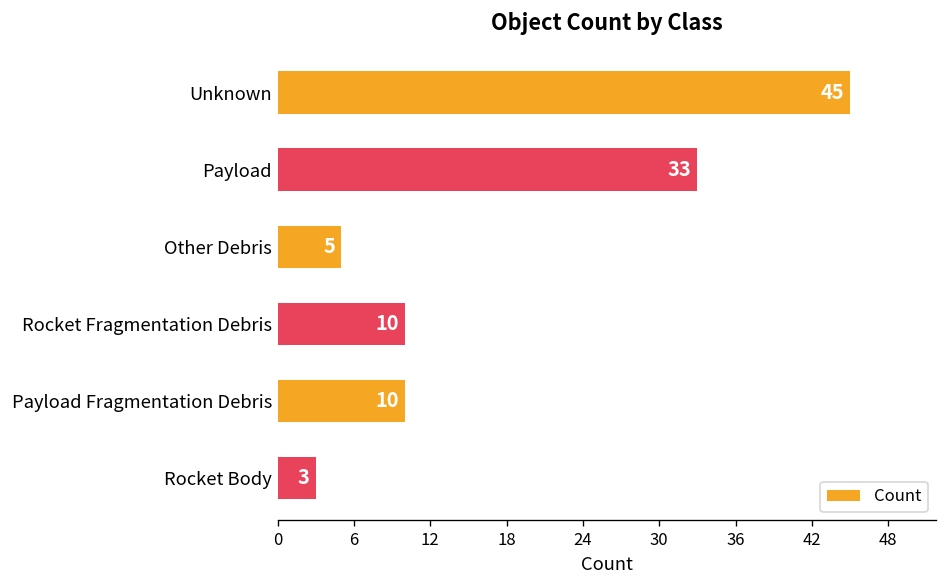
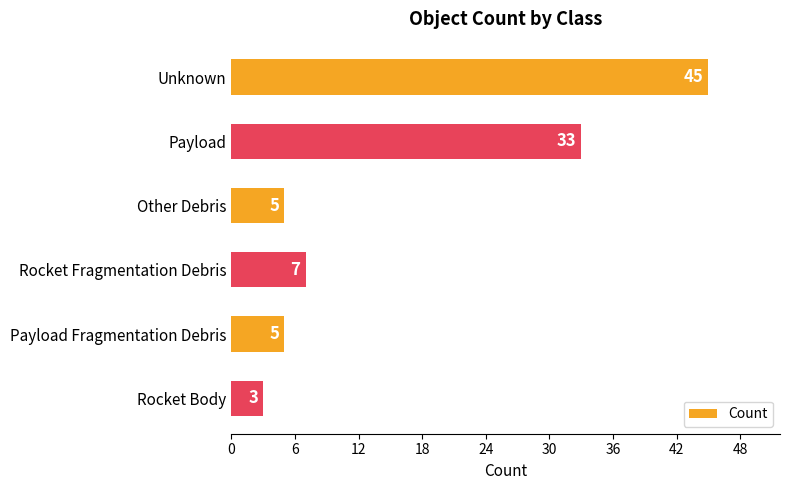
  {
    "Unknown": 45,
    "Payload": 33,
    "Other Debris": 5,
-   "Rocket Fragmentation Debris": 10,
-   "Payload Fragmentation Debris": 10,
+   "Rocket Fragmentation Debris": 7,
+   "Payload Fragmentation Debris": 5,
    "Rocket Body": 3
  }
